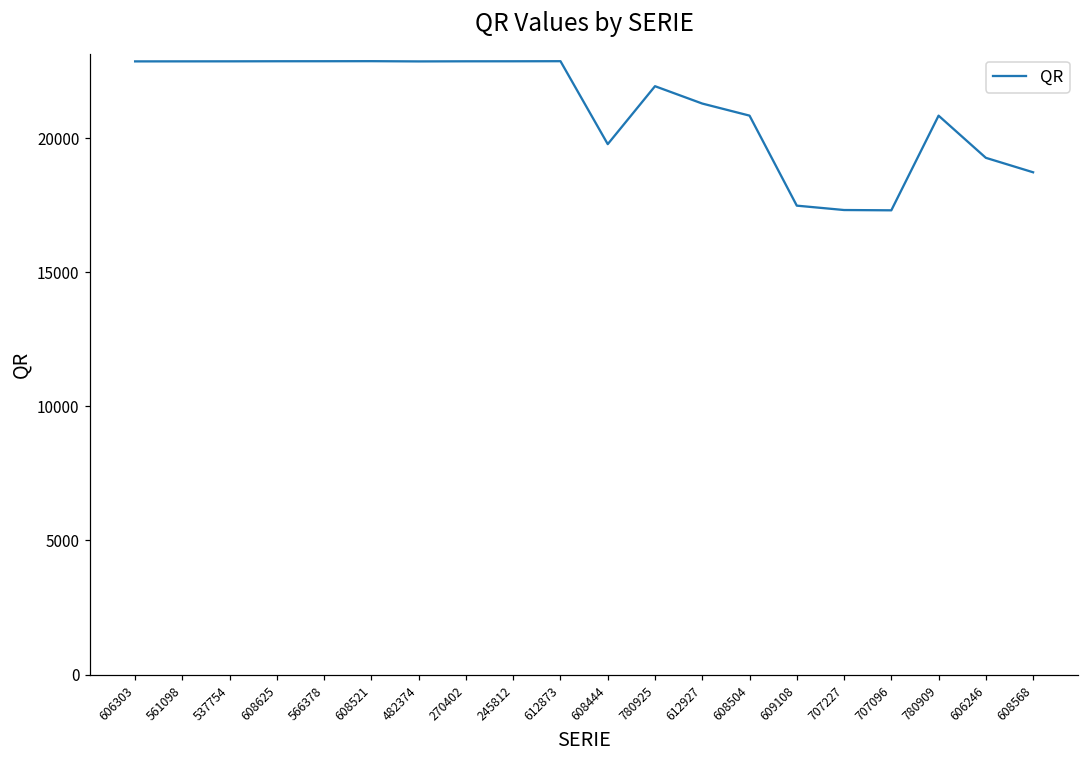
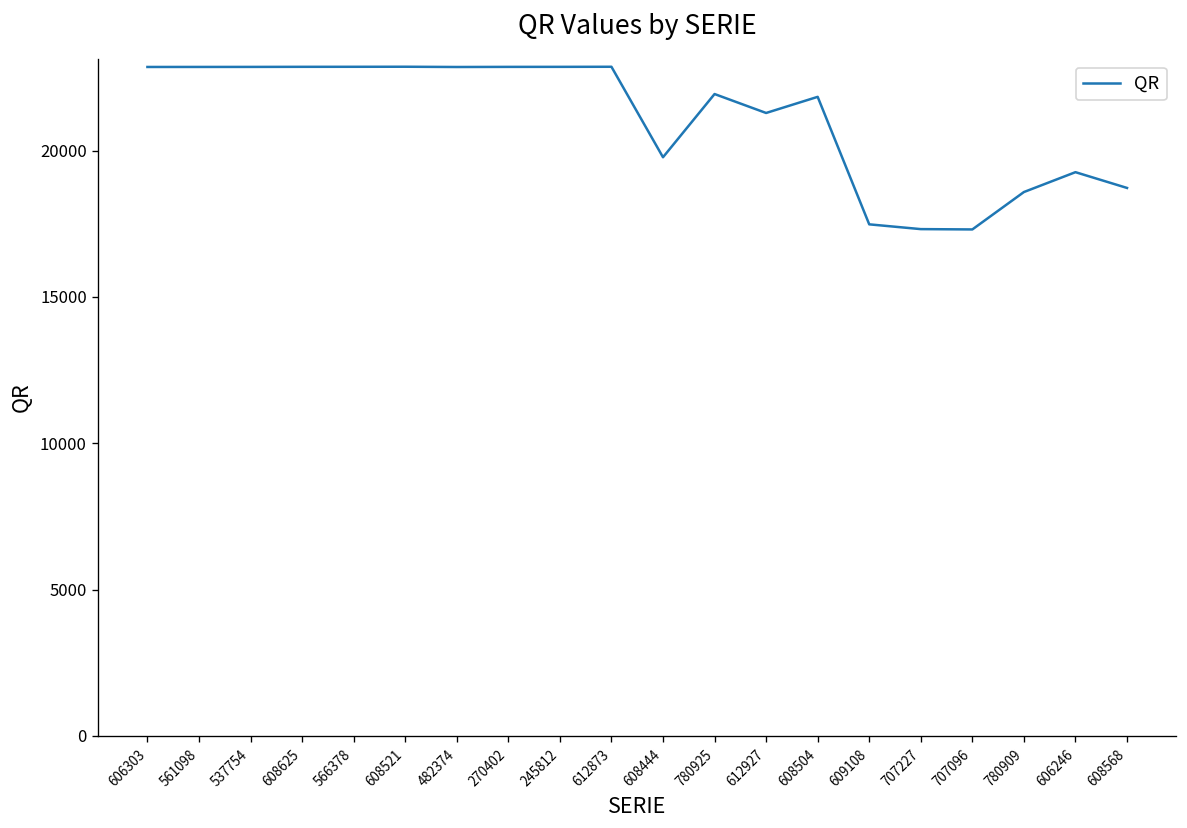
  {
    "606303": 22900,
    "561098": 22900,
    "537754": 22900,
    "608625": 22900,
    "566378": 22900,
    "608521": 22900,
    "482374": 22900,
    "270402": 22900,
    "245812": 22900,
    "612873": 22900,
    "608444": 19800,
    "780925": 21900,
    "612927": 21300,
-   "608504": 20800,
+   "608504": 21800,
    "609108": 17500,
    "707227": 17300,
    "707096": 17300,
-   "780909": 20800,
+   "780909": 18600,
    "606246": 19300,
    "608568": 18700
  }
